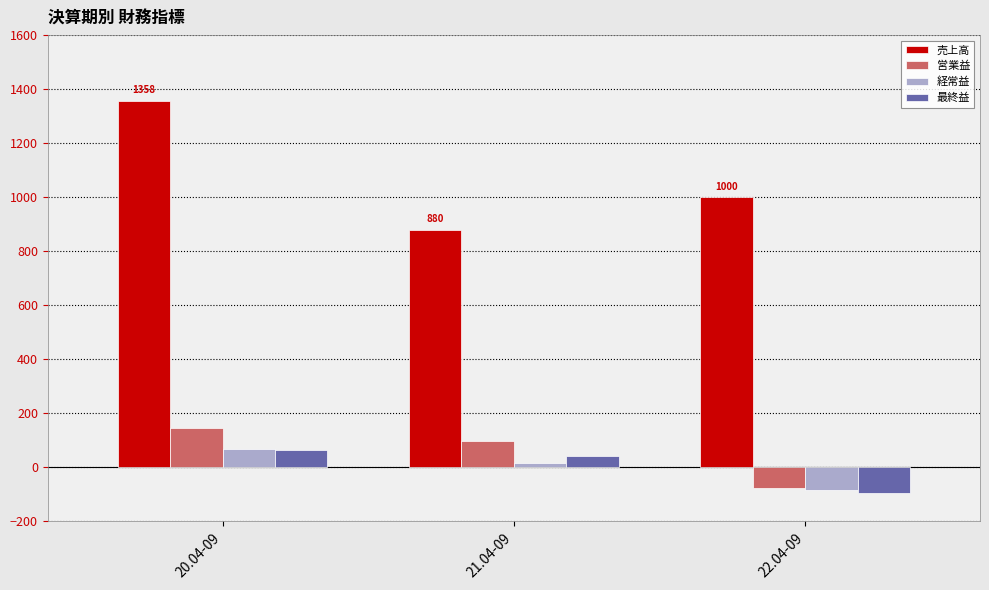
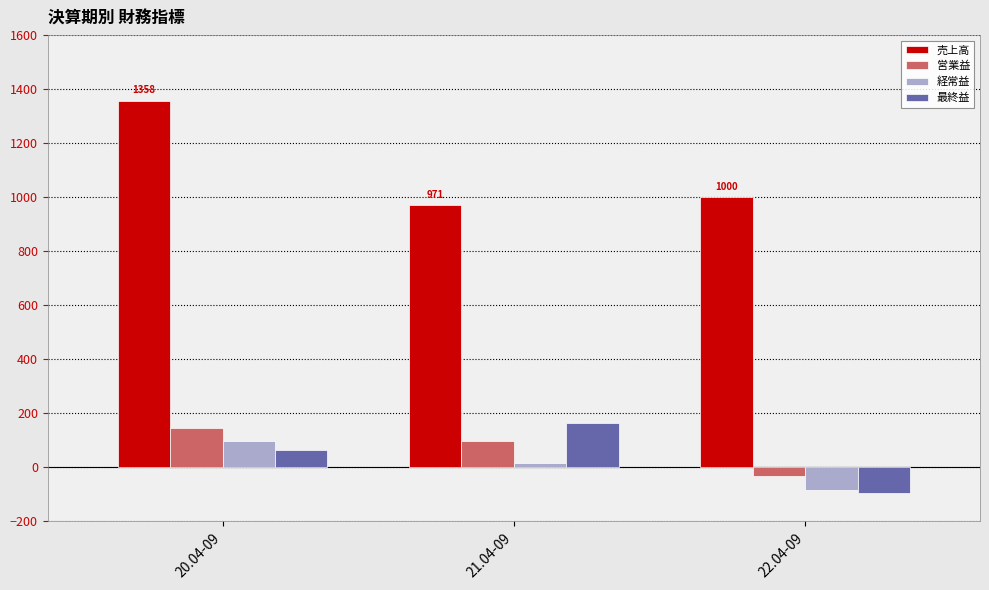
  {
    "売上高": {
      "20.04-09": 1358,
-     "21.04-09": 880,
+     "21.04-09": 971,
      "22.04-09": 1000
    },
    "営業益": {
      "20.04-09": 150,
      "21.04-09": 100,
-     "22.04-09": -80
+     "22.04-09": -30
    },
    "経常益": {
-     "20.04-09": 70,
+     "20.04-09": 100,
      "21.04-09": 20,
      "22.04-09": -80
    },
    "最終益": {
      "20.04-09": 60,
-     "21.04-09": 40,
+     "21.04-09": 160,
      "22.04-09": -100
    }
  }
